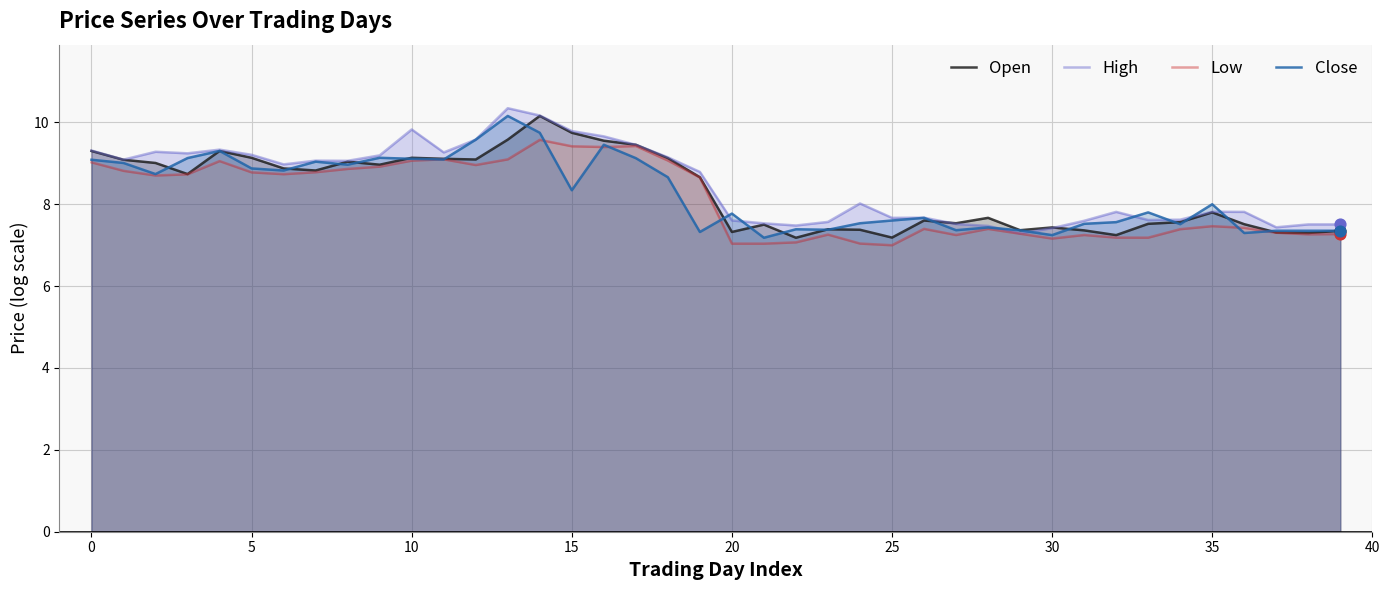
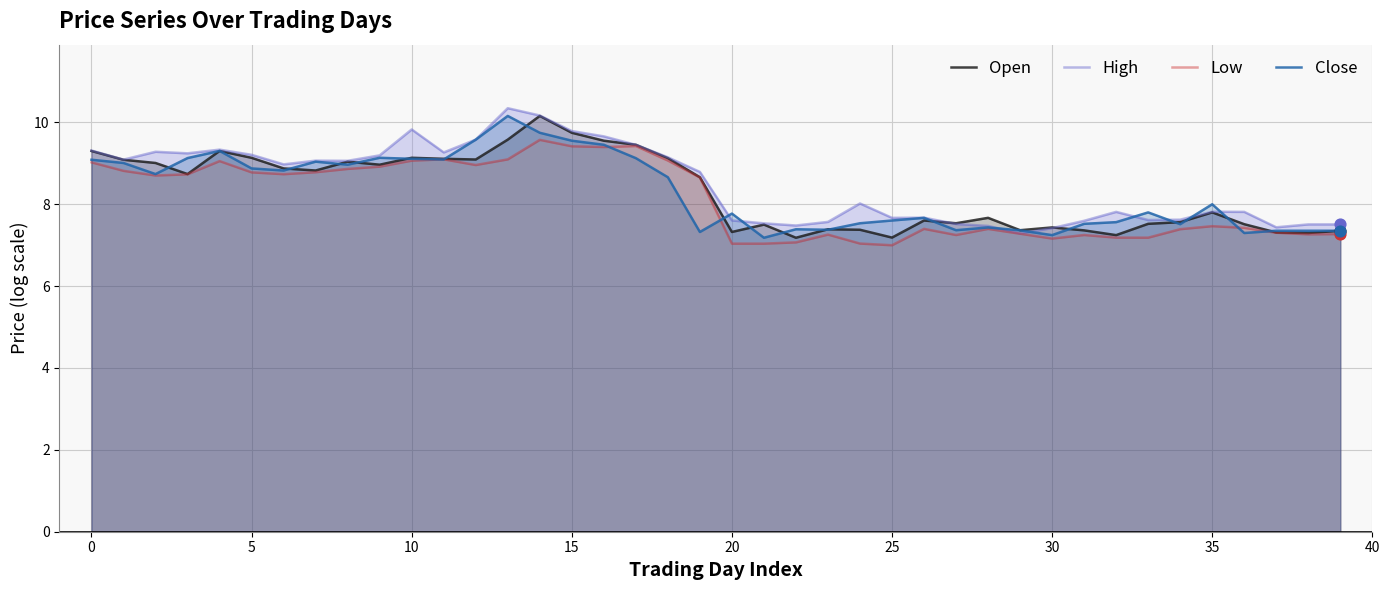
  {
    "Close": {
      "0": 9.1,
      "5": 8.9,
-     "15": 8.3,
+     "15": 9.6,
      "20": 7.8,
      "25": 7.6,
      "30": 7.2,
      "35": 8.0
    }
  }
